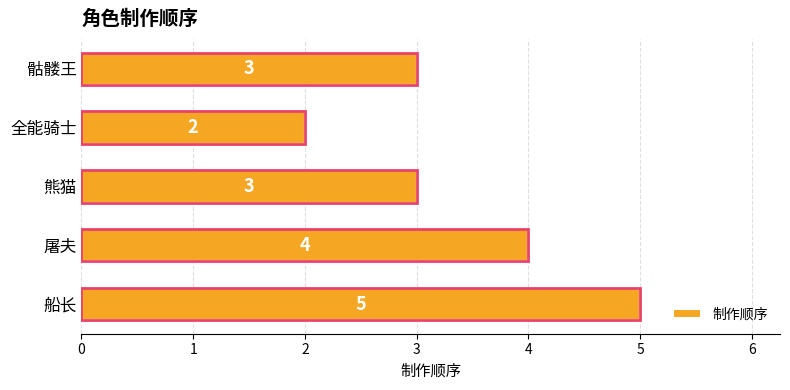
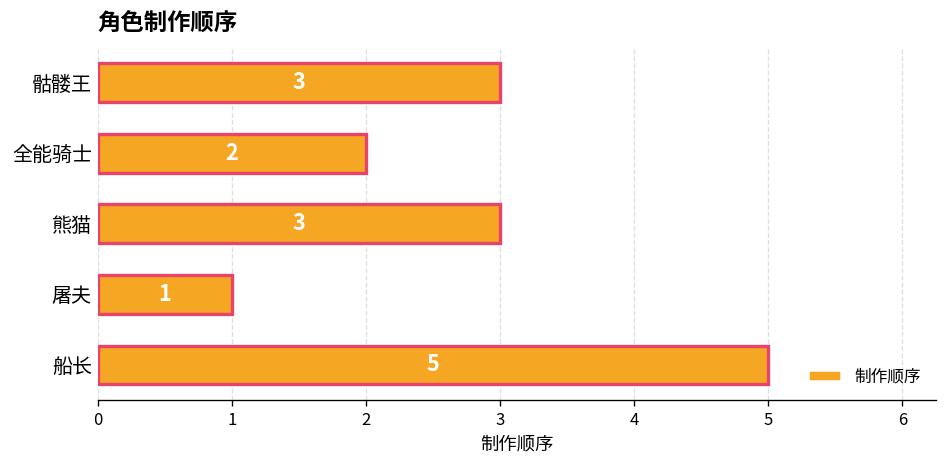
  {
    "骷髅王": 3,
    "全能骑士": 2,
    "熊猫": 3,
-   "屠夫": 4,
+   "屠夫": 1,
    "船长": 5
  }
